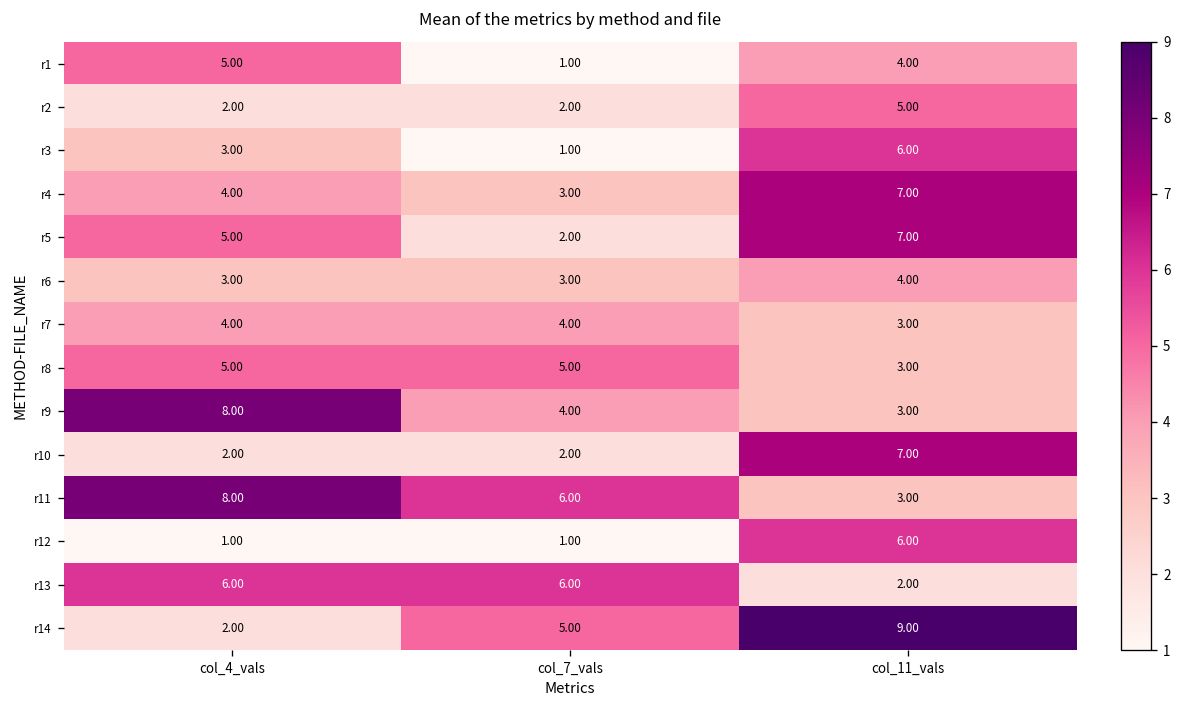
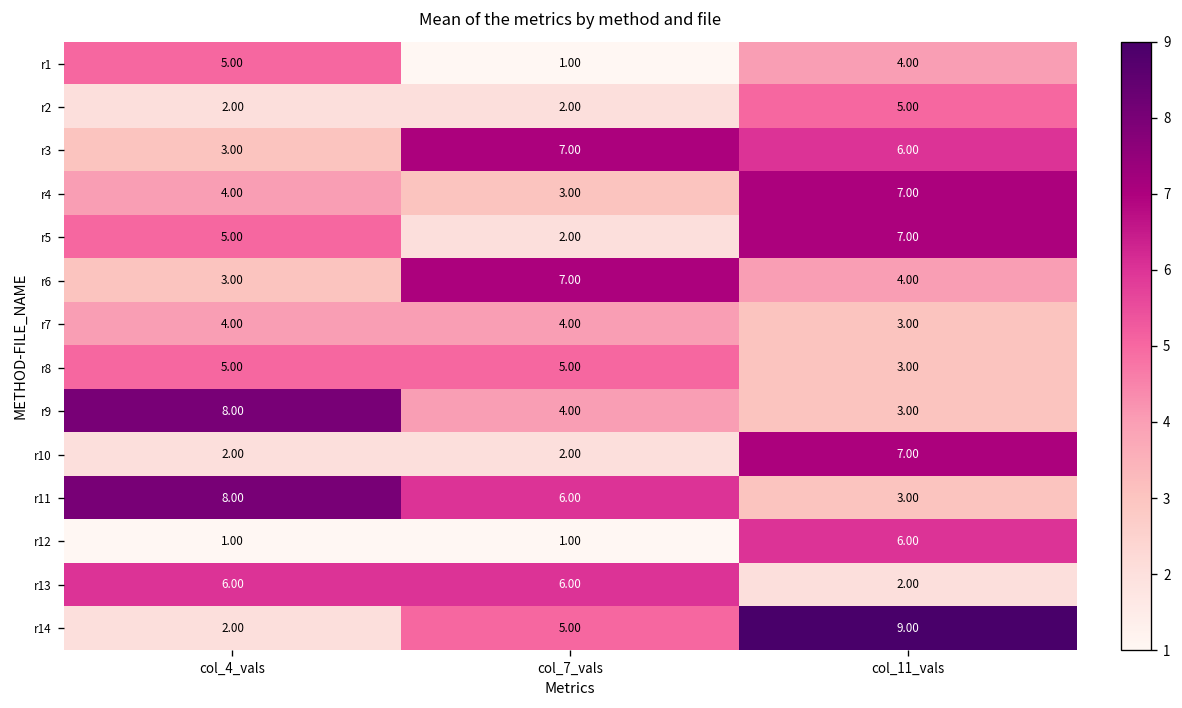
  {
    "r1": {
      "col_4_vals": 5.00,
      "col_7_vals": 1.00,
      "col_11_vals": 4.00
    },
    "r2": {
      "col_4_vals": 2.00,
      "col_7_vals": 2.00,
      "col_11_vals": 5.00
    },
    "r3": {
      "col_4_vals": 3.00,
-     "col_7_vals": 1.00,
+     "col_7_vals": 7.00,
      "col_11_vals": 6.00
    },
    "r4": {
      "col_4_vals": 4.00,
      "col_7_vals": 3.00,
      "col_11_vals": 7.00
    },
    "r5": {
      "col_4_vals": 5.00,
      "col_7_vals": 2.00,
      "col_11_vals": 7.00
    },
    "r6": {
      "col_4_vals": 3.00,
-     "col_7_vals": 3.00,
+     "col_7_vals": 7.00,
      "col_11_vals": 4.00
    },
    "r7": {
      "col_4_vals": 4.00,
      "col_7_vals": 4.00,
      "col_11_vals": 3.00
    },
    "r8": {
      "col_4_vals": 5.00,
      "col_7_vals": 5.00,
      "col_11_vals": 3.00
    },
    "r9": {
      "col_4_vals": 8.00,
      "col_7_vals": 4.00,
      "col_11_vals": 3.00
    },
    "r10": {
      "col_4_vals": 2.00,
      "col_7_vals": 2.00,
      "col_11_vals": 7.00
    },
    "r11": {
      "col_4_vals": 8.00,
      "col_7_vals": 6.00,
      "col_11_vals": 3.00
    },
    "r12": {
      "col_4_vals": 1.00,
      "col_7_vals": 1.00,
      "col_11_vals": 6.00
    },
    "r13": {
      "col_4_vals": 6.00,
      "col_7_vals": 6.00,
      "col_11_vals": 2.00
    },
    "r14": {
      "col_4_vals": 2.00,
      "col_7_vals": 5.00,
      "col_11_vals": 9.00
    }
  }
